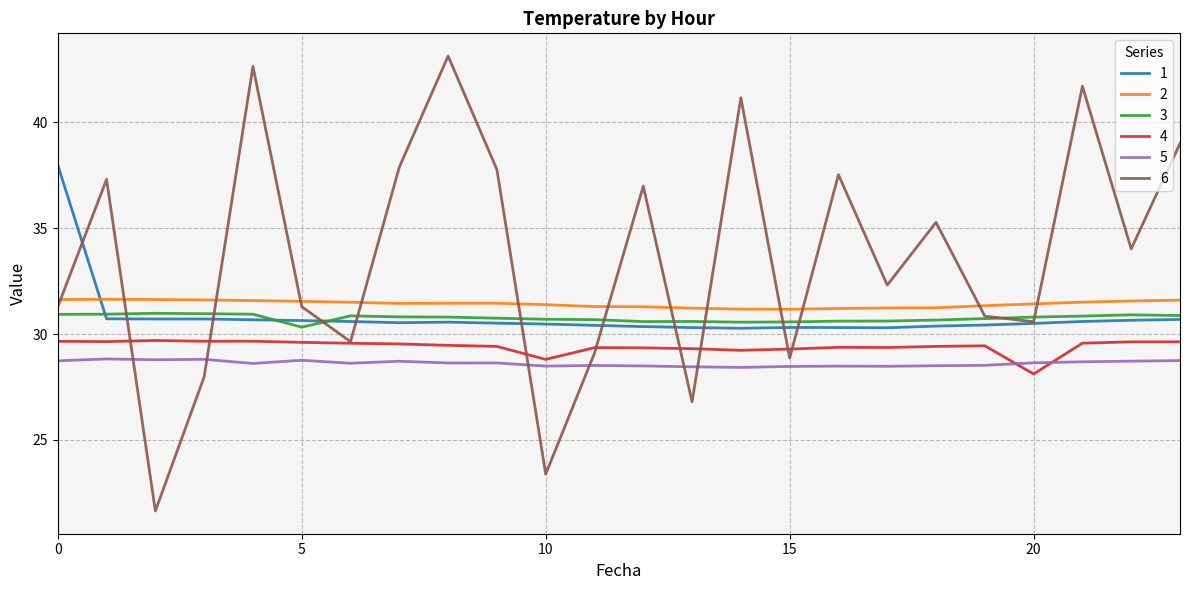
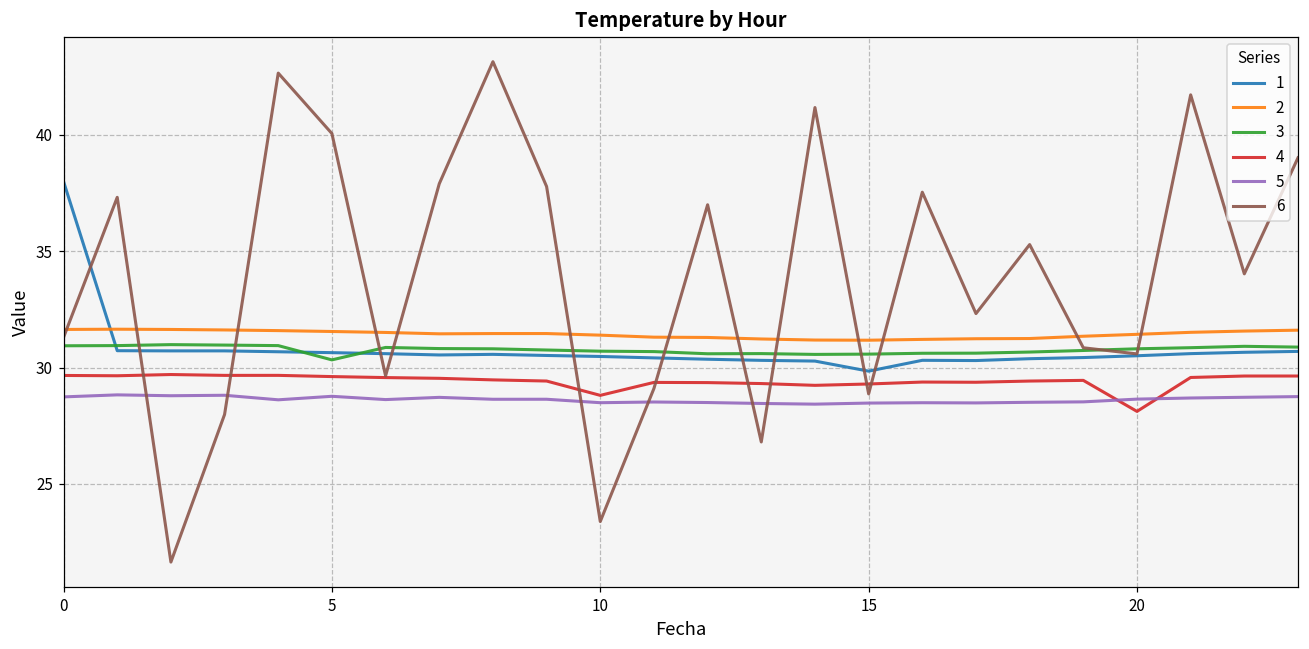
  {
    "1": {
      "0": 38.0,
      "5": 30.6,
      "10": 30.5,
-     "15": 30.3
+     "15": 29.8
    },
    "2": {
      "0": 31.6,
      "5": 31.5,
      "10": 31.4,
      "15": 31.2,
      "20": 31.4
    },
    "3": {
      "0": 30.9,
      "5": 30.3,
      "10": 30.7,
      "15": 30.6,
      "20": 30.8
    },
    "4": {
      "0": 29.7,
      "5": 29.6,
      "10": 28.8,
      "15": 29.3,
      "20": 28.1
    },
    "5": {
      "0": 28.7,
      "5": 28.8,
      "10": 28.5,
      "15": 28.5,
      "20": 28.6
    },
    "6": {
      "0": 31.3,
-     "5": 31.3,
+     "5": 40.1,
      "10": 23.4,
      "15": 28.9
    }
  }
